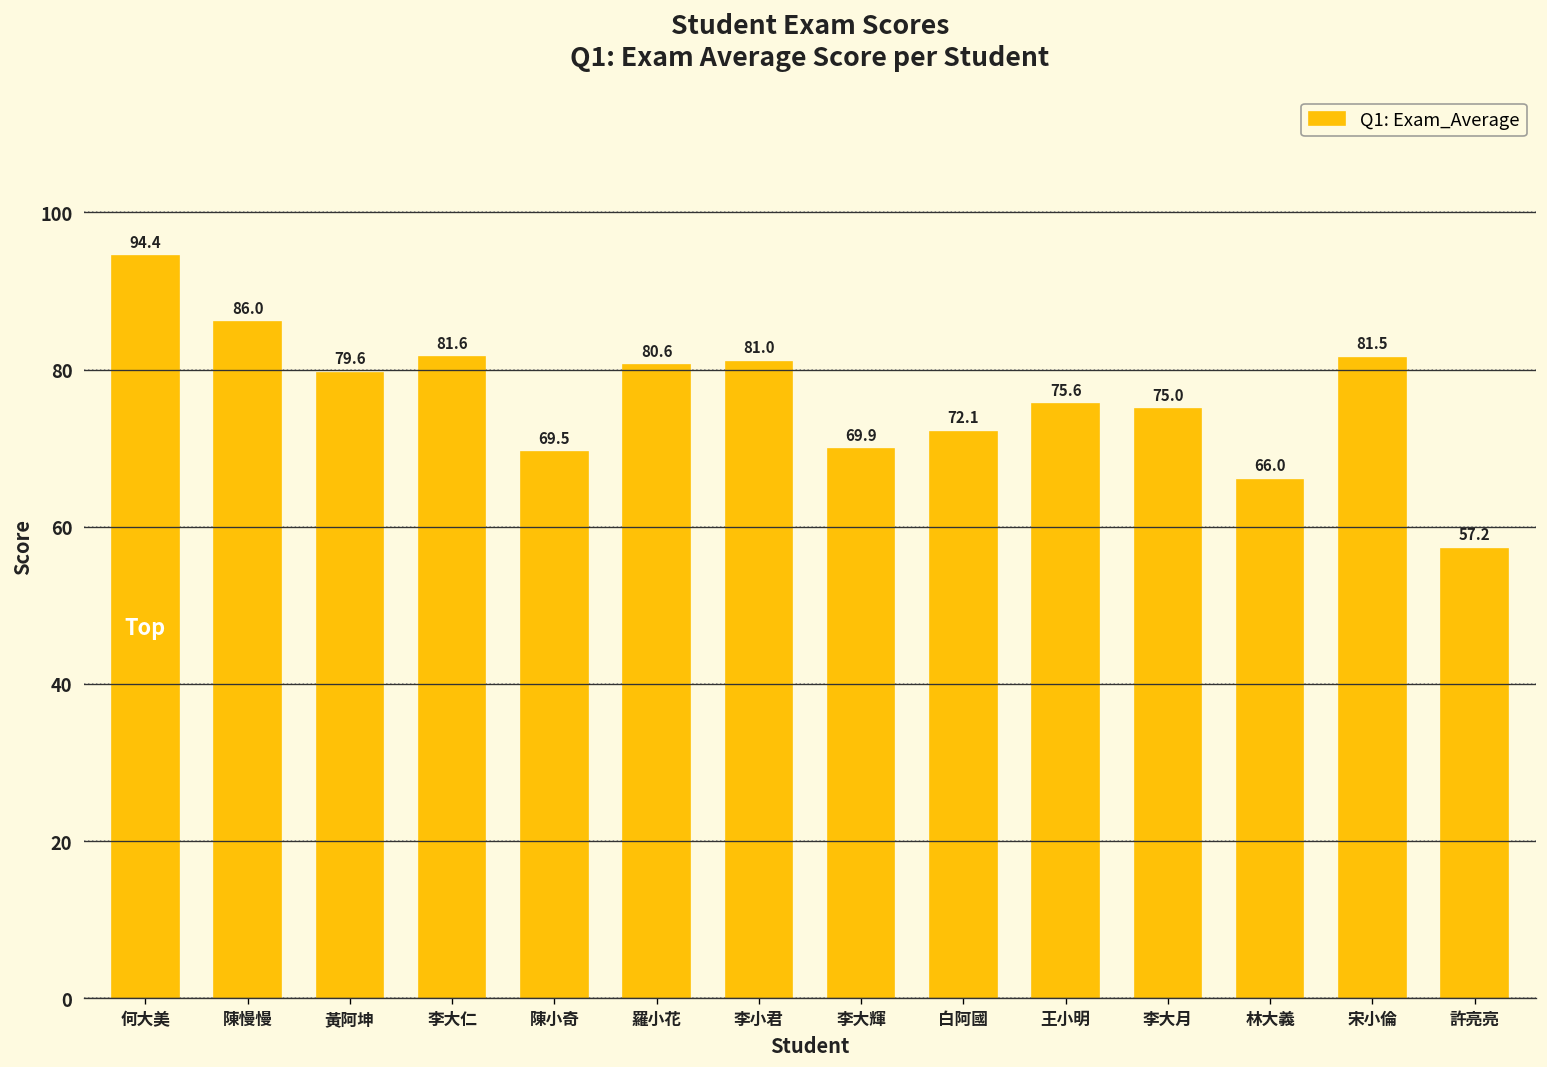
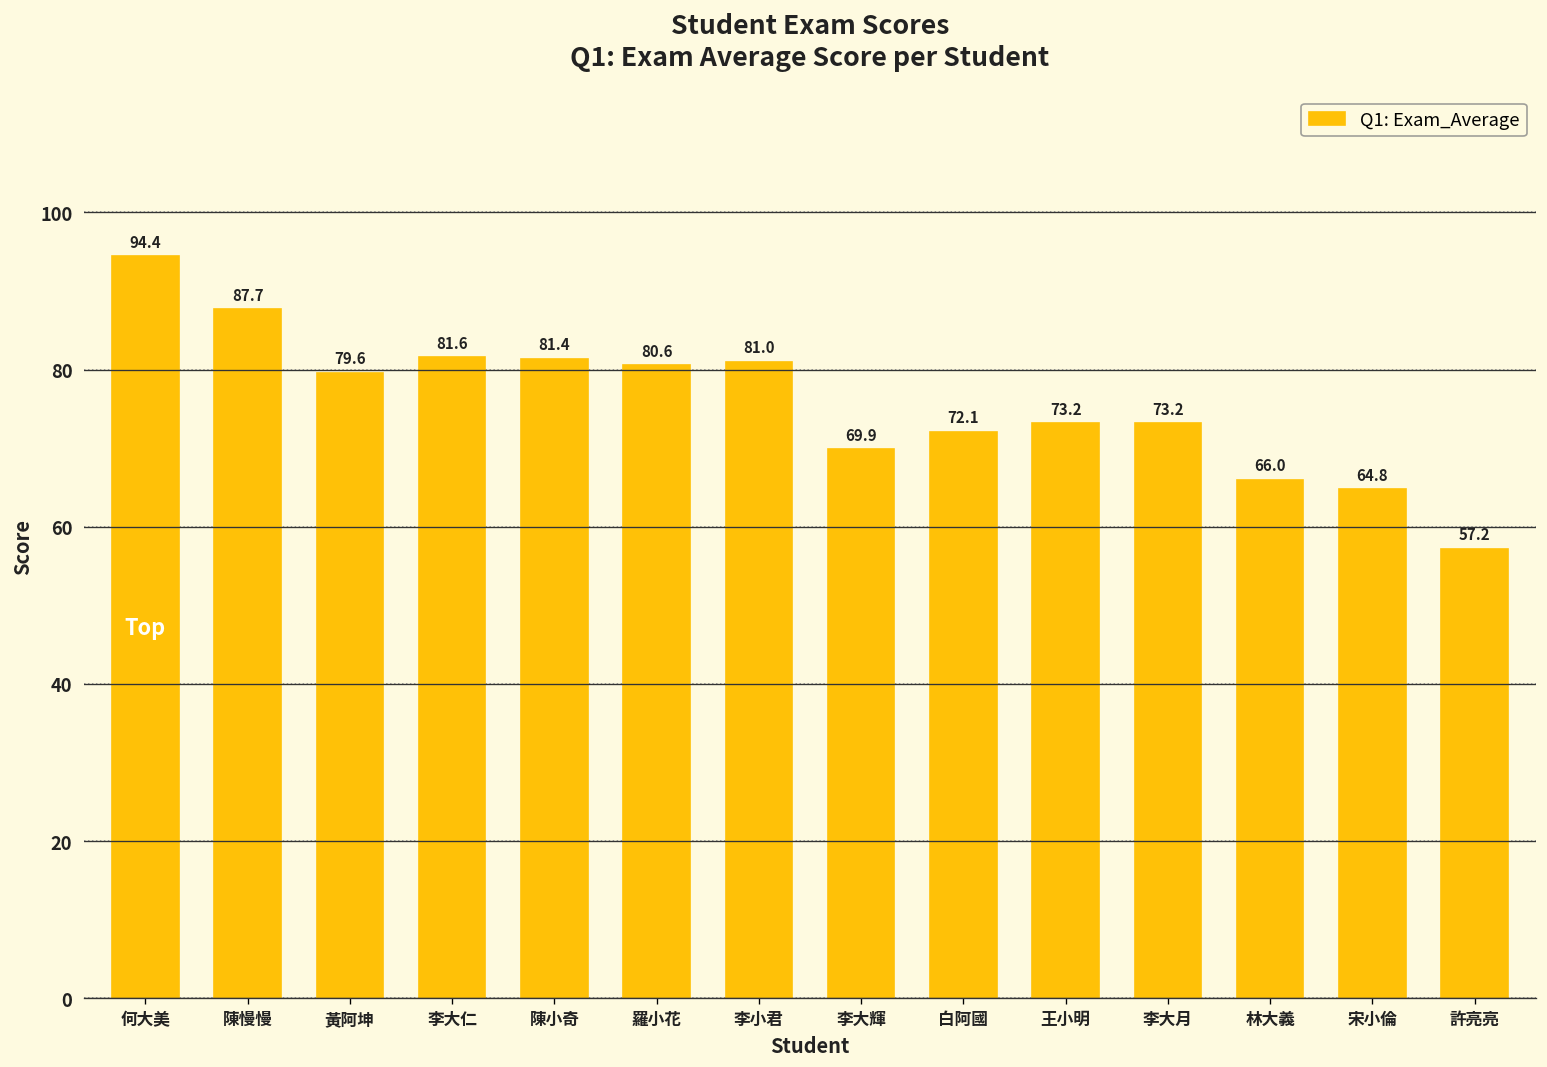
  {
    "何大美": 94.4,
-   "陳慢慢": 86.0,
+   "陳慢慢": 87.7,
    "黃阿坤": 79.6,
    "李大仁": 81.6,
-   "陳小奇": 69.5,
+   "陳小奇": 81.4,
    "羅小花": 80.6,
    "李小君": 81.0,
    "李大輝": 69.9,
    "白阿國": 72.1,
-   "王小明": 75.6,
-   "李大月": 75.0,
+   "王小明": 73.2,
+   "李大月": 73.2,
    "林大義": 66.0,
-   "宋小倫": 81.5,
+   "宋小倫": 64.8,
    "許亮亮": 57.2
  }
